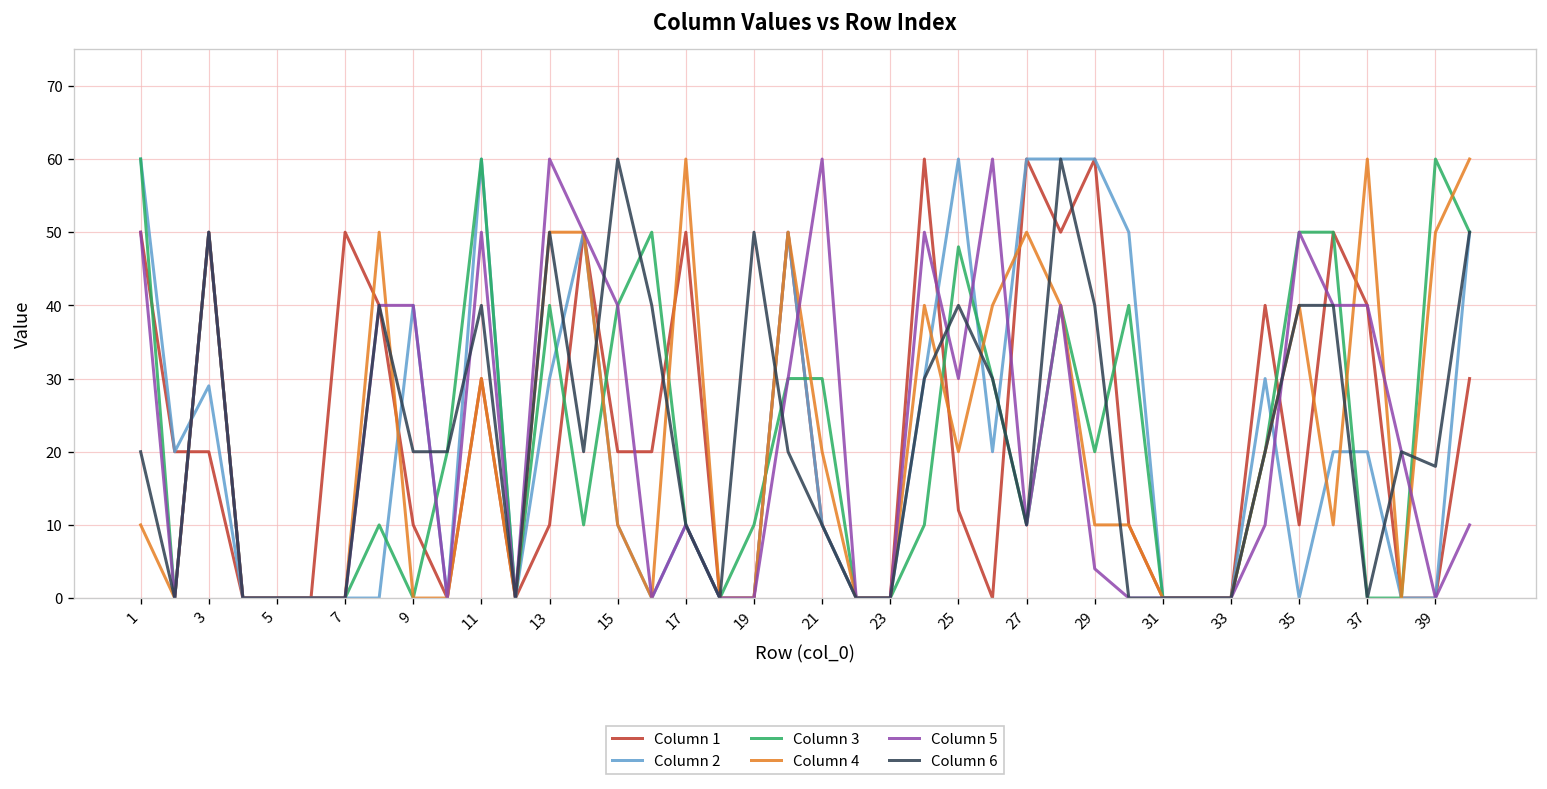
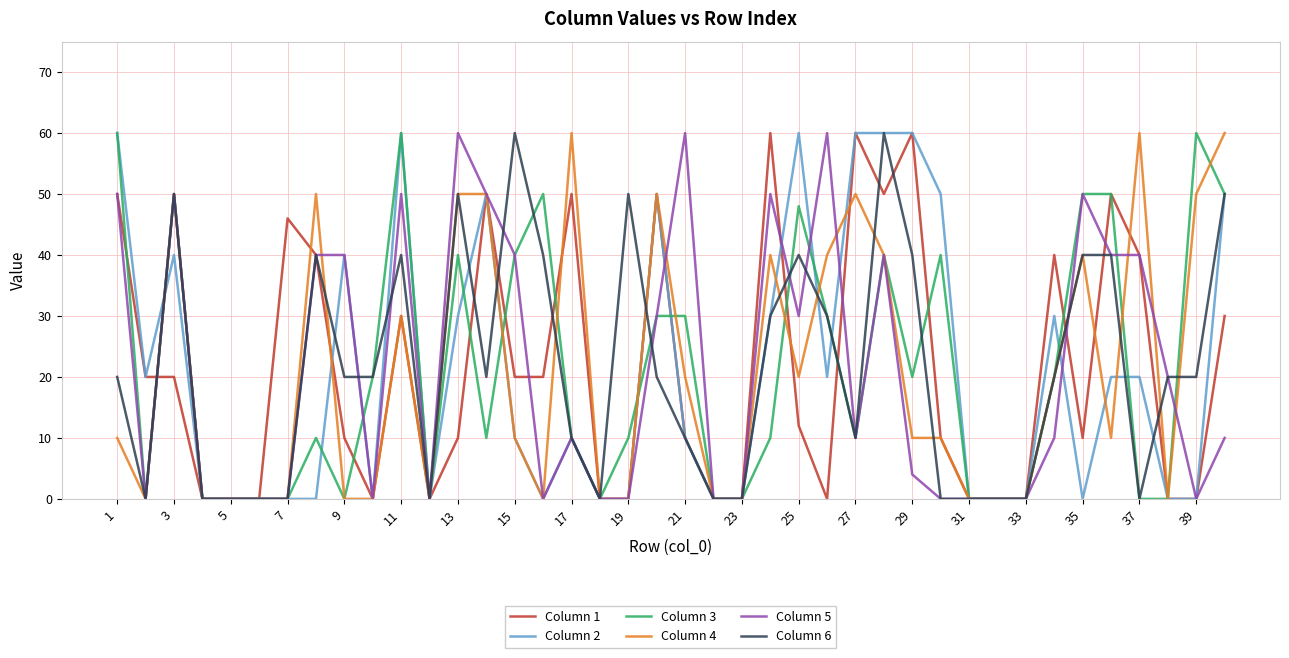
  {
    "Column 1": {
      "3": 20,
-     "7": 50,
+     "7": 46,
      "9": 10,
      "13": 10,
      "15": 20,
      "17": 50,
      "25": 12,
      "35": 10
    },
    "Column 2": {
-     "3": 29,
+     "3": 40,
      "13": 30,
      "25": 60,
      "35": 0,
      "37": 20
    },
    "Column 3": {
      "13": 40,
      "19": 10,
      "21": 30,
      "25": 48,
      "29": 20,
      "39": 60
    },
    "Column 4": {
      "1": 10,
      "17": 60,
      "21": 20,
      "25": 20,
      "27": 50,
      "29": 10,
      "37": 60,
      "39": 50
    },
    "Column 5": {
      "11": 50,
      "13": 60,
      "21": 60,
      "25": 30,
      "29": 4
    },
    "Column 6": {
      "1": 20,
      "9": 20,
      "11": 40,
      "15": 60,
      "19": 50,
      "25": 40,
      "29": 40,
-     "39": 18
+     "39": 20
    }
  }
